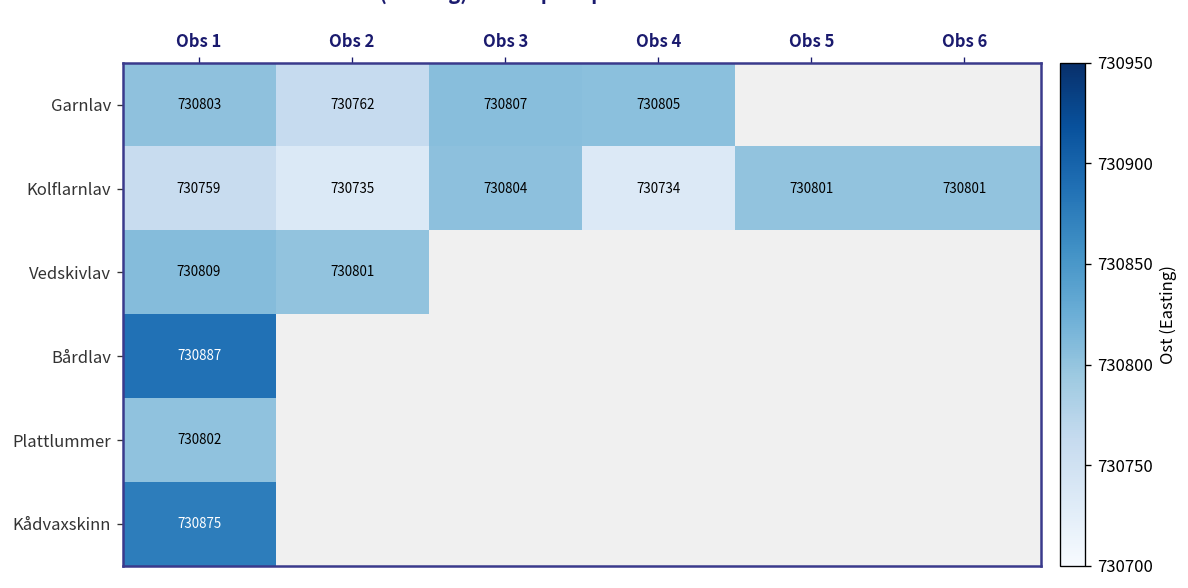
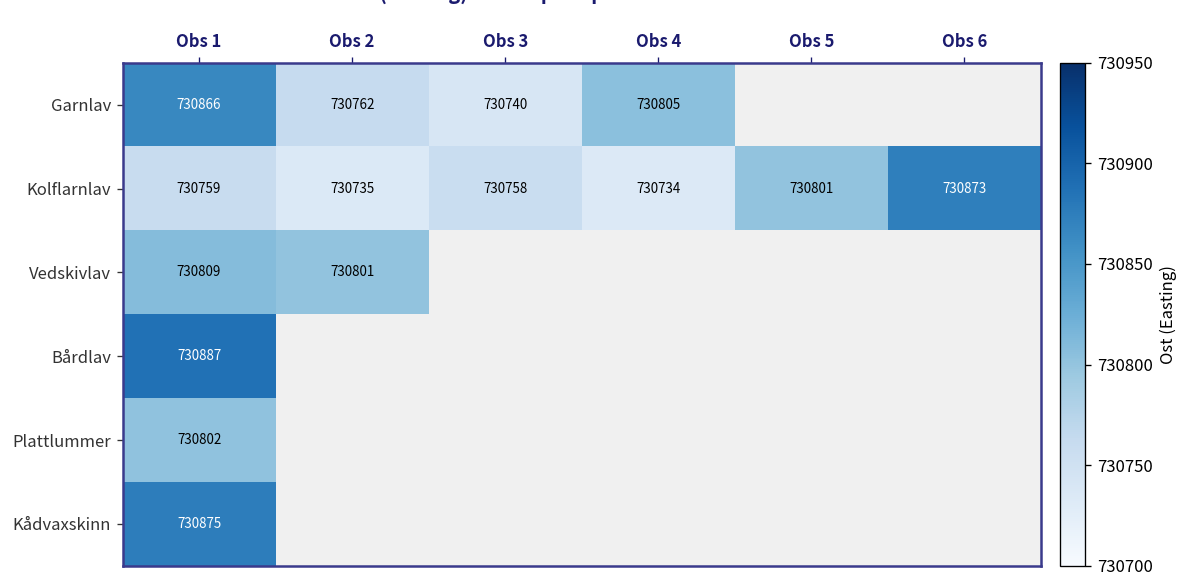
  {
    "Garnlav": {
-     "Obs 1": 730803,
+     "Obs 1": 730866,
      "Obs 2": 730762,
-     "Obs 3": 730807,
+     "Obs 3": 730740,
      "Obs 4": 730805
    },
    "Kolflarnlav": {
      "Obs 1": 730759,
      "Obs 2": 730735,
-     "Obs 3": 730804,
+     "Obs 3": 730758,
      "Obs 4": 730734,
      "Obs 5": 730801,
-     "Obs 6": 730801
+     "Obs 6": 730873
    },
    "Vedskivlav": {
      "Obs 1": 730809,
      "Obs 2": 730801
    },
    "Bårdlav": {
      "Obs 1": 730887
    },
    "Plattlummer": {
      "Obs 1": 730802
    },
    "Kådvaxskinn": {
      "Obs 1": 730875
    }
  }
